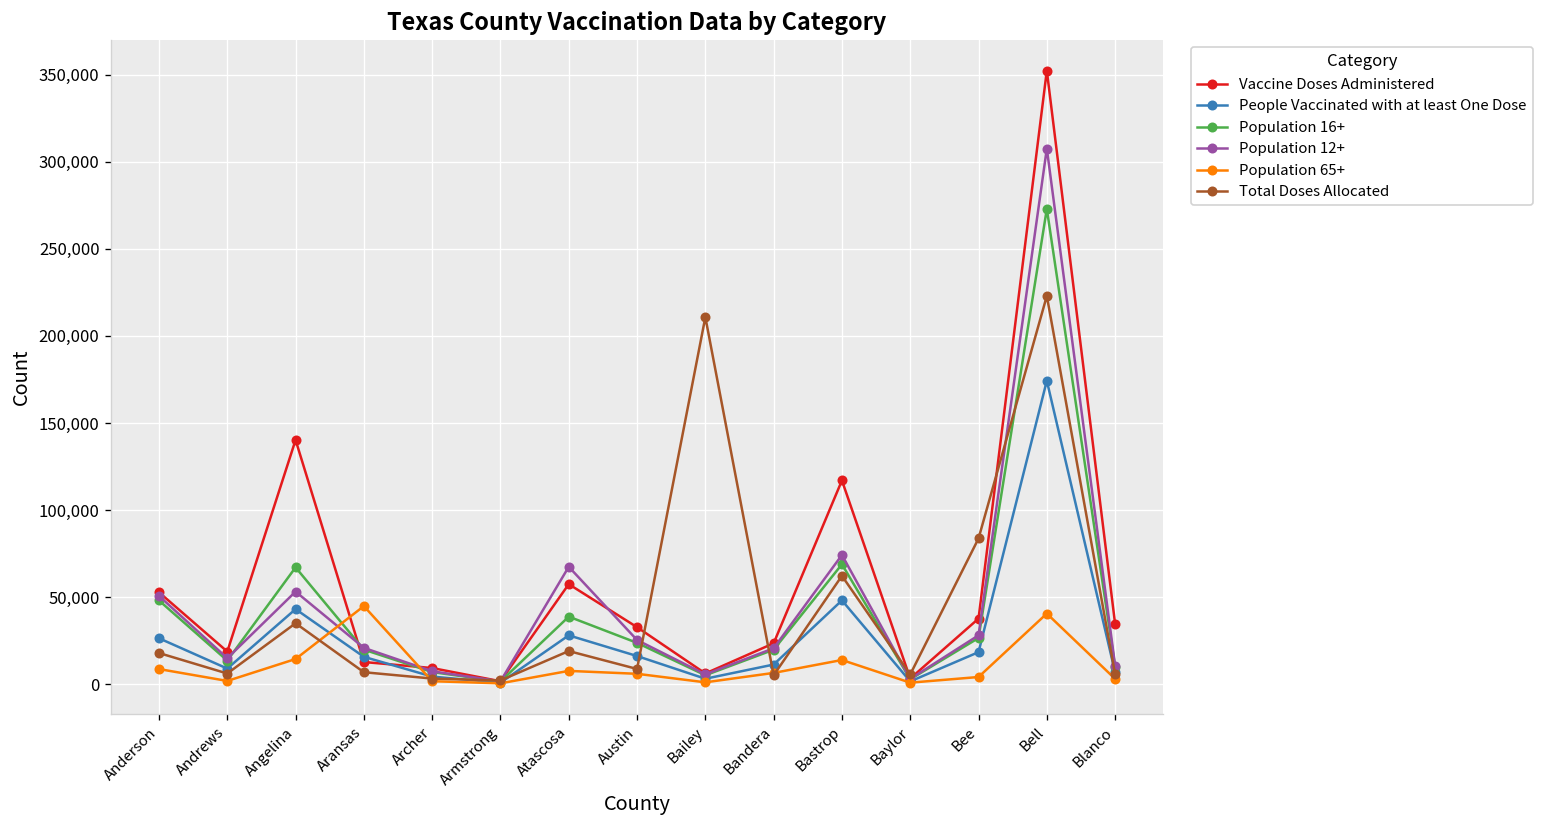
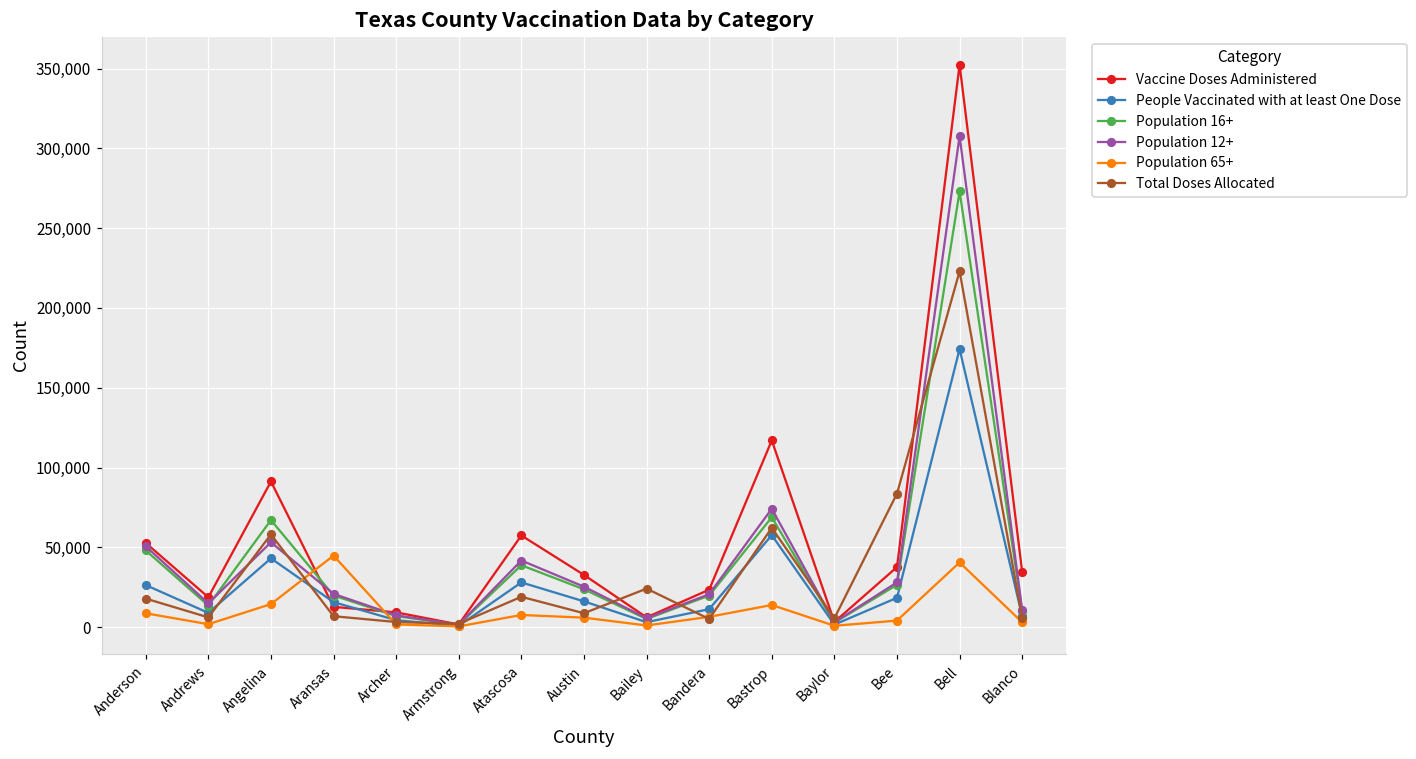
  {
    "Vaccine Doses Administered": {
      "Anderson": "53,000",
      "Andrews": "19,000",
-     "Angelina": "140,000",
+     "Angelina": "91,000",
      "Aransas": "13,000",
      "Archer": "9,000",
      "Atascosa": "57,000",
      "Austin": "33,000",
      "Bandera": "23,000",
      "Bastrop": "117,000",
      "Bee": "38,000",
      "Bell": "352,000",
      "Blanco": "35,000"
    },
    "People Vaccinated with at least One Dose": {
      "Anderson": "26,000",
      "Andrews": "9,000",
      "Angelina": "43,000",
      "Aransas": "16,000",
      "Atascosa": "28,000",
      "Austin": "16,000",
      "Bailey": "3,000",
      "Bandera": "11,000",
-     "Bastrop": "48,000",
+     "Bastrop": "58,000",
      "Bee": "18,000",
      "Bell": "174,000"
    },
    "Population 16+": {
      "Anderson": "48,000",
      "Angelina": "67,000",
      "Atascosa": "39,000",
      "Bastrop": "69,000",
      "Bell": "273,000"
    },
    "Population 12+": {
      "Anderson": "51,000",
      "Angelina": "53,000",
-     "Atascosa": "67,000",
+     "Atascosa": "42,000",
      "Bastrop": "74,000",
      "Bell": "308,000"
    },
    "Population 65+": {
      "Anderson": "9,000",
      "Andrews": "2,000",
      "Angelina": "14,000",
      "Aransas": "45,000",
      "Atascosa": "8,000",
      "Austin": "6,000",
      "Bailey": "1,000",
      "Bastrop": "14,000",
      "Bee": "4,000",
      "Bell": "41,000",
      "Blanco": "3,000"
    },
    "Total Doses Allocated": {
      "Anderson": "18,000",
      "Andrews": "6,000",
-     "Angelina": "35,000",
+     "Angelina": "58,000",
      "Aransas": "7,000",
      "Atascosa": "19,000",
      "Austin": "9,000",
-     "Bailey": "211,000",
+     "Bailey": "24,000",
      "Bastrop": "62,000",
      "Baylor": "6,000",
      "Bee": "84,000",
      "Bell": "223,000"
    }
  }
